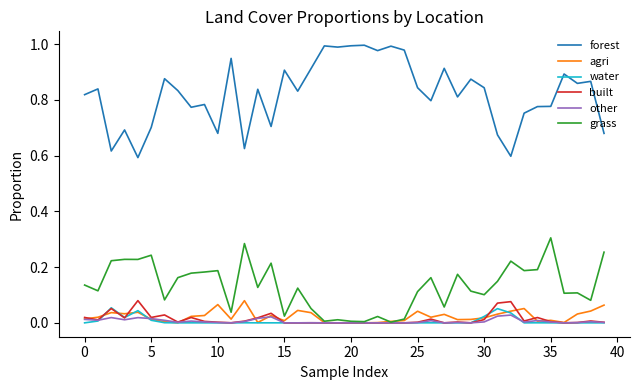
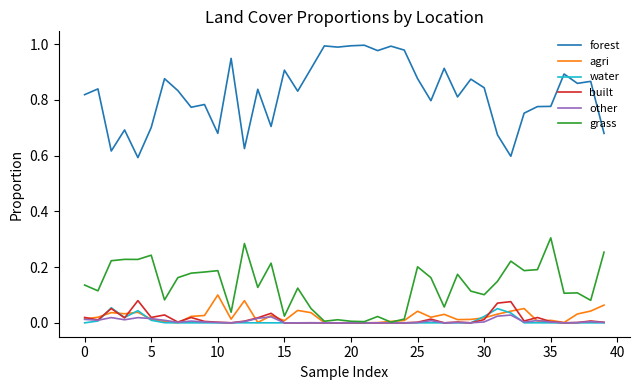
  {
    "forest": {
      "0": 0.82,
      "5": 0.70,
      "10": 0.68,
      "15": 0.91,
      "20": 0.99,
-     "25": 0.84,
+     "25": 0.88,
      "30": 0.84,
      "35": 0.78
    },
    "agri": {
-     "10": 0.07,
+     "10": 0.10,
      "25": 0.04
    },
    "water": {
      "0": 0.00
    },
    "grass": {
      "0": 0.14,
      "5": 0.24,
      "10": 0.19,
      "15": 0.02,
-     "25": 0.11,
+     "25": 0.20,
      "30": 0.10,
      "35": 0.30
    }
  }
